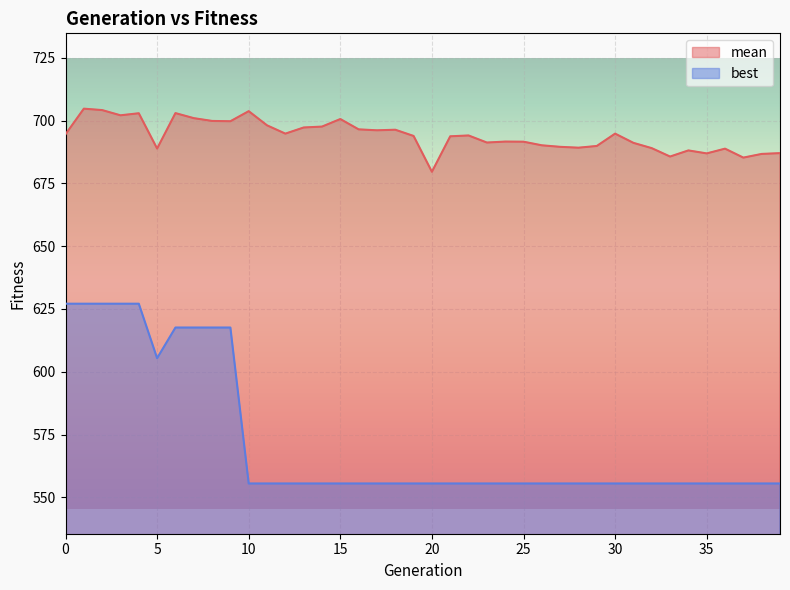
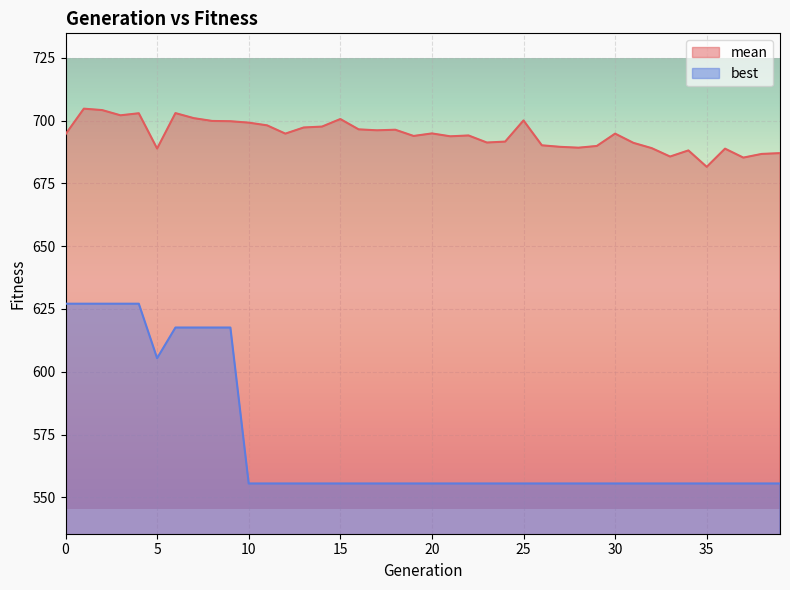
  {
    "mean": {
      "0": 695,
      "5": 689,
-     "10": 704,
+     "10": 699,
      "15": 701,
-     "20": 680,
-     "25": 692,
+     "20": 695,
+     "25": 700,
      "30": 695,
-     "35": 687
+     "35": 682
    },
    "best": {
      "0": 627,
      "5": 605,
      "10": 556,
      "15": 556,
      "20": 556,
      "25": 556,
      "30": 556,
      "35": 556
    }
  }
